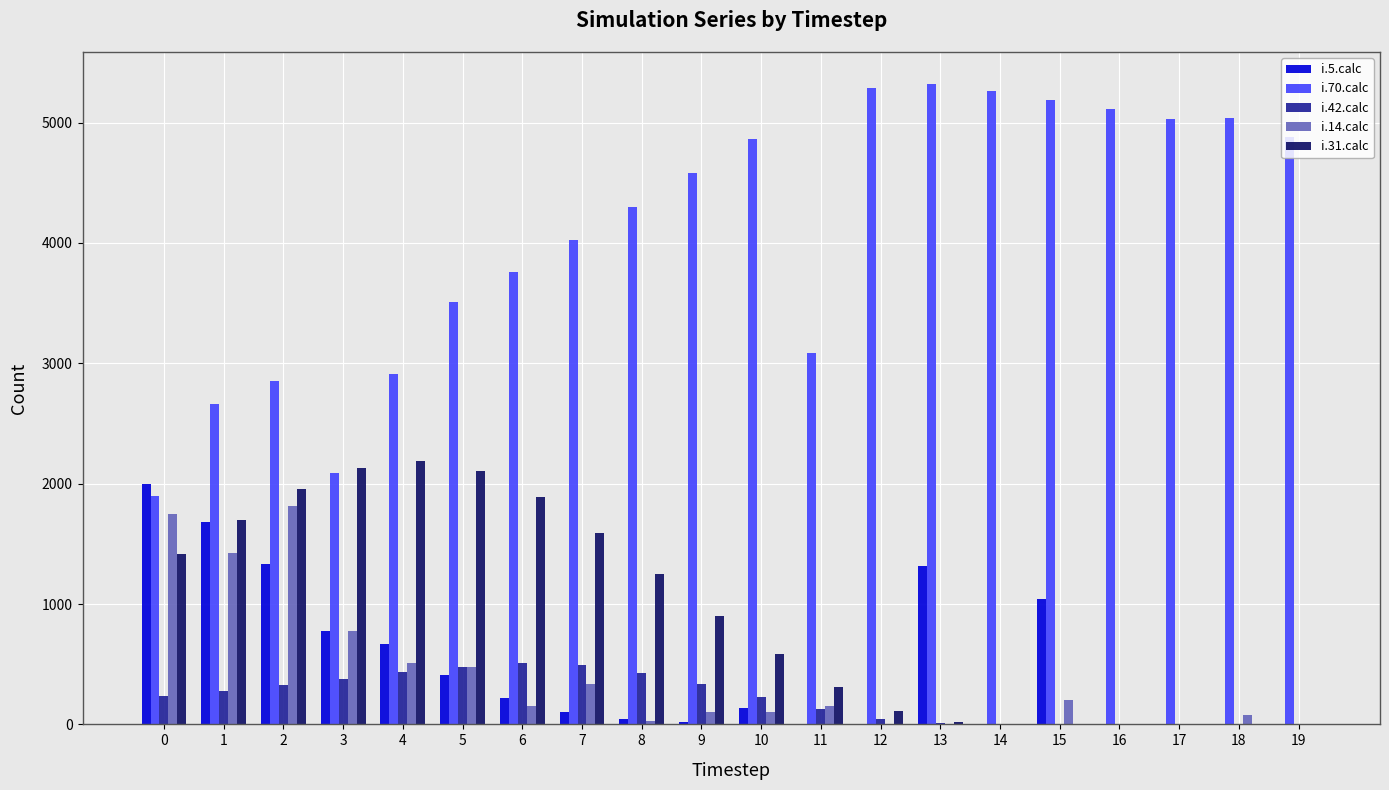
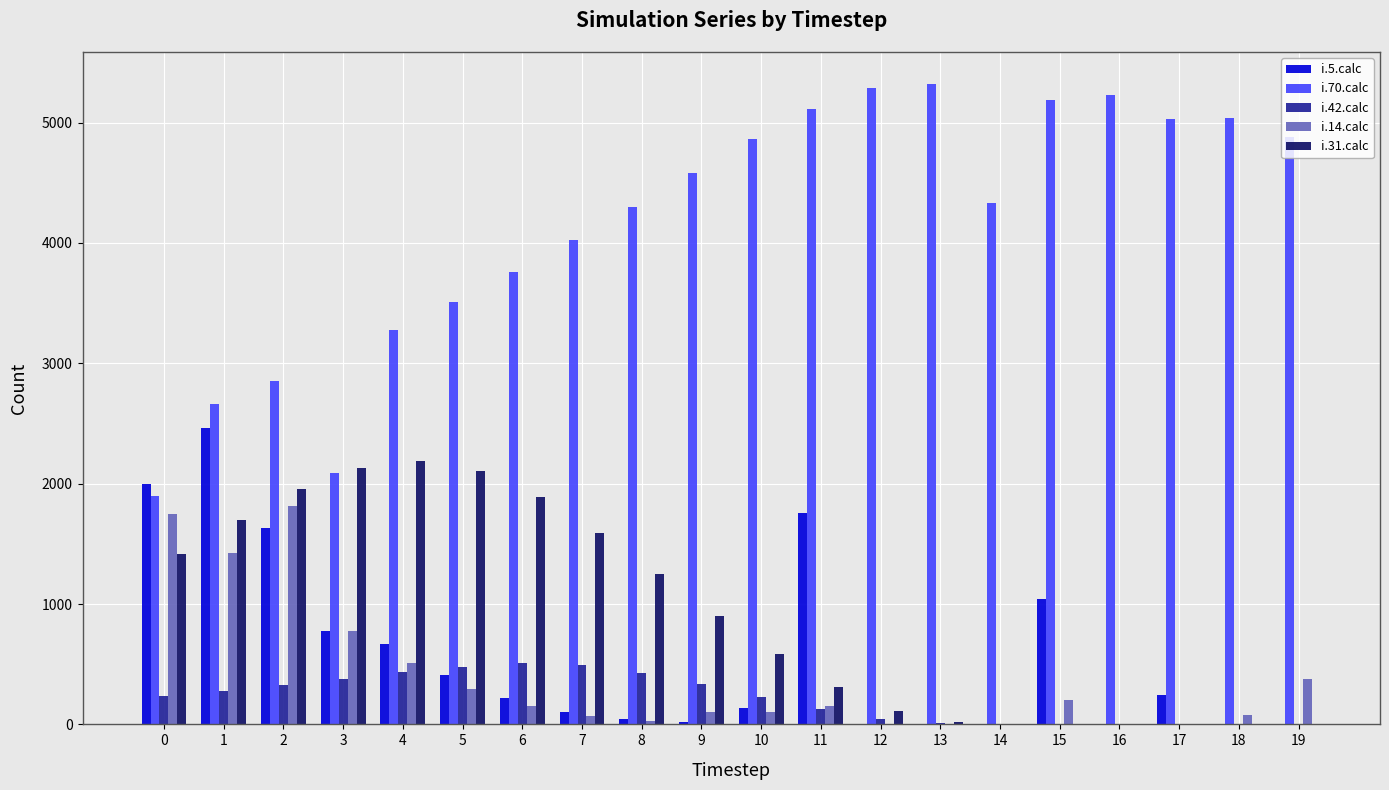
  {
    "i.5.calc": {
      "0": 2000,
-     "1": 1680,
-     "2": 1330,
+     "1": 2460,
+     "2": 1630,
      "3": 780,
      "4": 670,
      "5": 410,
      "6": 220,
      "7": 100,
      "8": 40,
      "10": 130,
-     "11": 0,
-     "13": 1320,
+     "11": 1760,
+     "13": 0,
      "15": 1040,
-     "17": 0
+     "17": 240
    },
    "i.70.calc": {
      "0": 1900,
      "1": 2670,
      "2": 2850,
      "3": 2090,
-     "4": 2910,
+     "4": 3270,
      "5": 3510,
      "6": 3760,
      "7": 4030,
      "8": 4300,
      "9": 4590,
      "10": 4860,
-     "11": 3090,
+     "11": 5110,
      "12": 5290,
      "13": 5320,
-     "14": 5270,
+     "14": 4330,
      "15": 5190,
-     "16": 5110,
+     "16": 5230,
      "17": 5030,
      "18": 5040
    },
    "i.14.calc": {
      "0": 1750,
      "1": 1430,
      "2": 1810,
      "3": 780,
      "4": 510,
-     "5": 470,
+     "5": 300,
      "6": 150,
-     "7": 340,
+     "7": 70,
      "8": 30,
      "9": 100,
      "10": 100,
      "11": 150,
      "15": 200,
      "18": 70,
-     "19": 0
+     "19": 380
    }
  }
